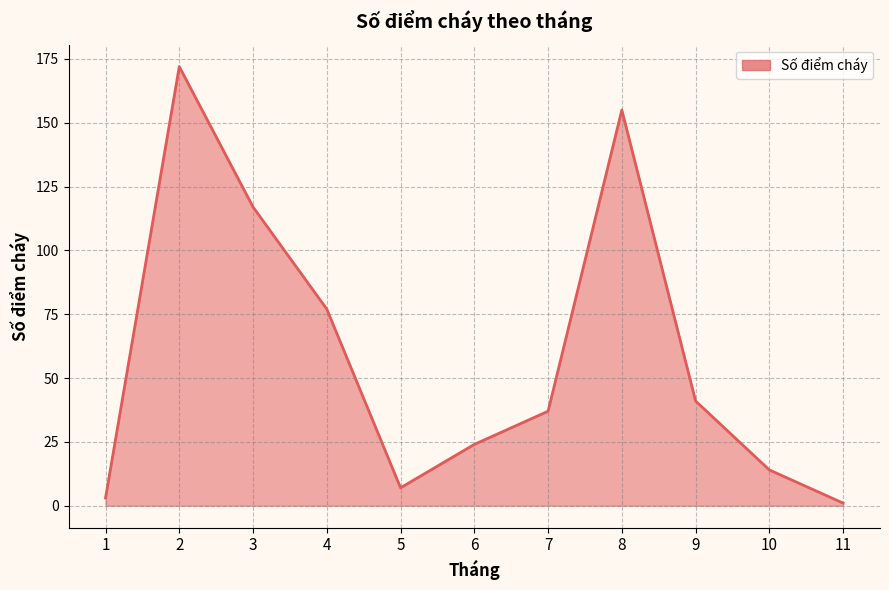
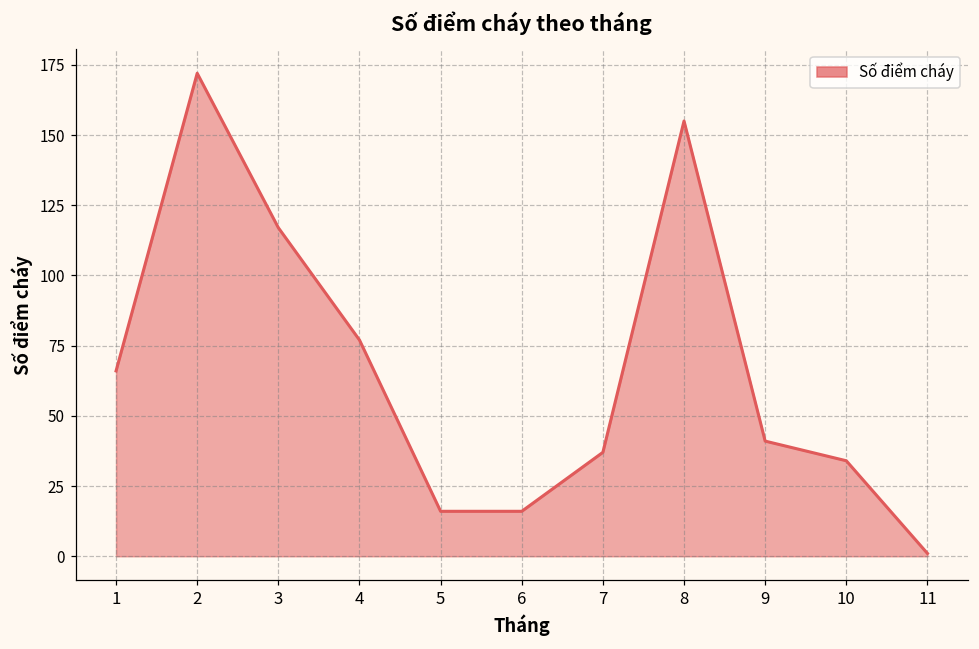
  {
-   "1": 3,
+   "1": 66,
    "2": 172,
    "3": 117,
    "4": 77,
-   "5": 7,
-   "6": 24,
+   "5": 16,
+   "6": 16,
    "7": 37,
    "8": 155,
    "9": 41,
-   "10": 14,
+   "10": 34,
    "11": 1
  }
